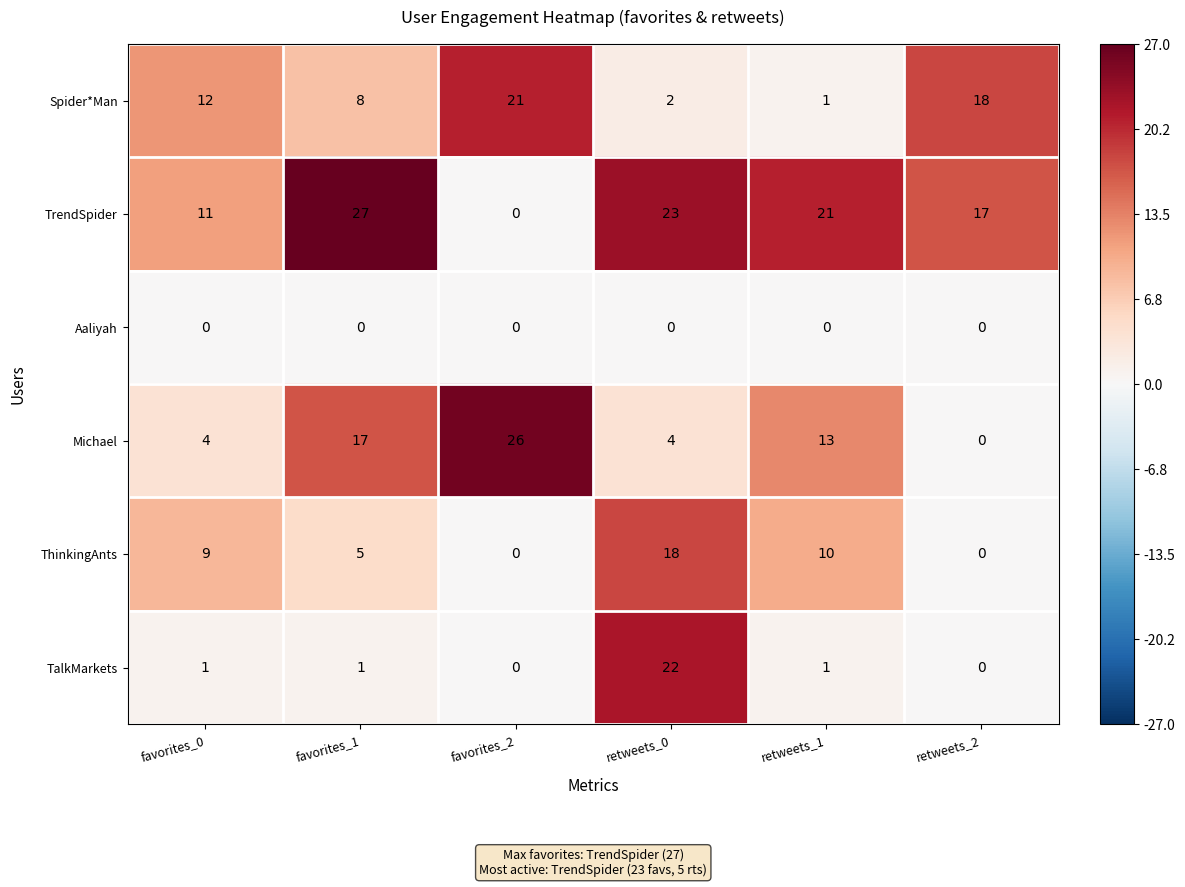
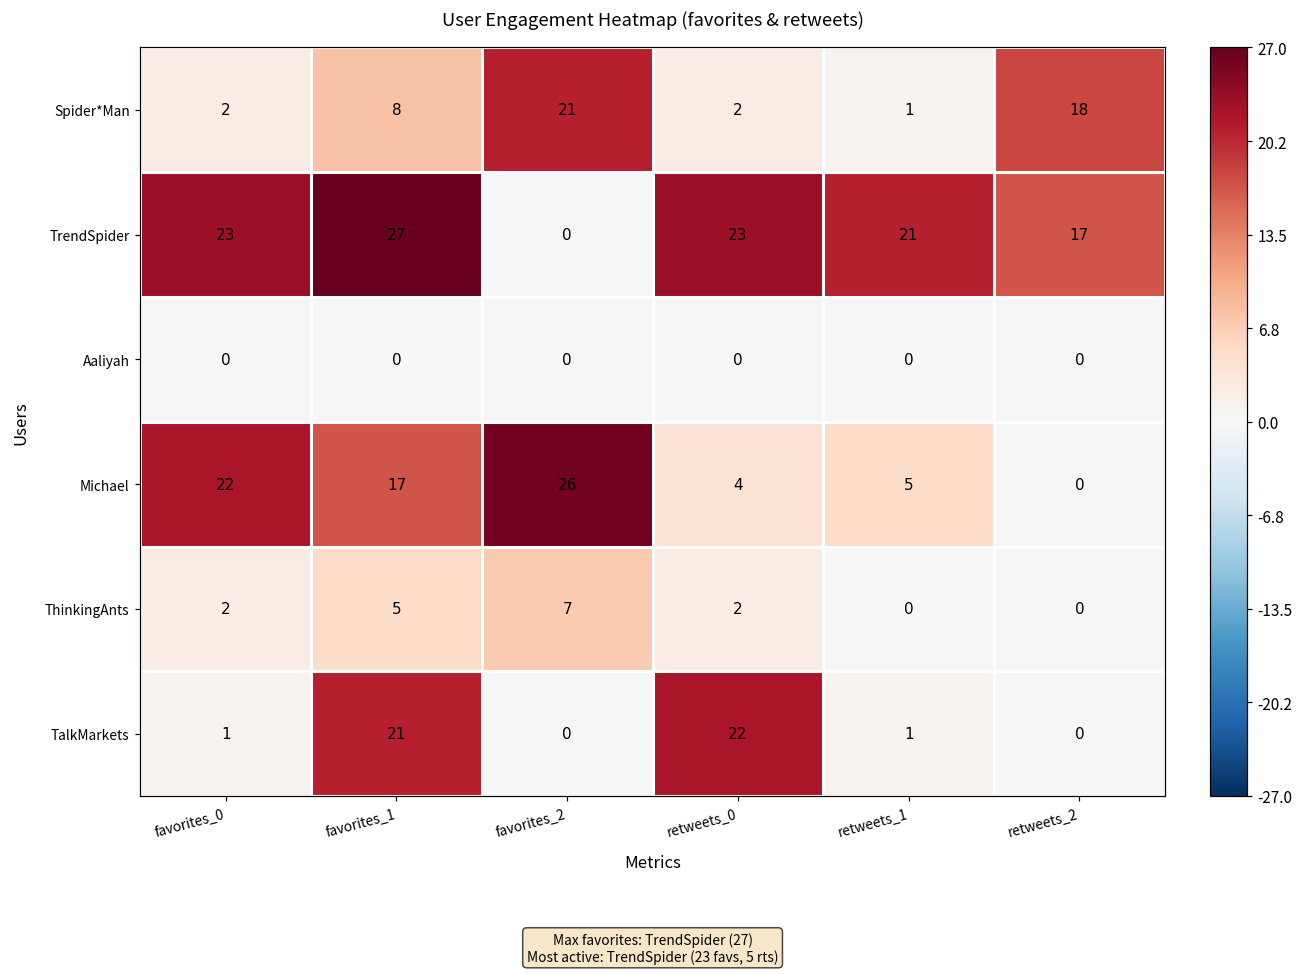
  {
    "Spider*Man": {
-     "favorites_0": 12,
+     "favorites_0": 2,
      "favorites_1": 8,
      "favorites_2": 21,
      "retweets_0": 2,
      "retweets_1": 1,
      "retweets_2": 18
    },
    "TrendSpider": {
-     "favorites_0": 11,
+     "favorites_0": 23,
      "favorites_1": 27,
      "favorites_2": 0,
      "retweets_0": 23,
      "retweets_1": 21,
      "retweets_2": 17
    },
    "Aaliyah": {
      "favorites_0": 0,
      "favorites_1": 0,
      "favorites_2": 0,
      "retweets_0": 0,
      "retweets_1": 0,
      "retweets_2": 0
    },
    "Michael": {
-     "favorites_0": 4,
+     "favorites_0": 22,
      "favorites_1": 17,
      "favorites_2": 26,
      "retweets_0": 4,
-     "retweets_1": 13,
+     "retweets_1": 5,
      "retweets_2": 0
    },
    "ThinkingAnts": {
-     "favorites_0": 9,
+     "favorites_0": 2,
      "favorites_1": 5,
-     "favorites_2": 0,
-     "retweets_0": 18,
-     "retweets_1": 10,
+     "favorites_2": 7,
+     "retweets_0": 2,
+     "retweets_1": 0,
      "retweets_2": 0
    },
    "TalkMarkets": {
      "favorites_0": 1,
-     "favorites_1": 1,
+     "favorites_1": 21,
      "favorites_2": 0,
      "retweets_0": 22,
      "retweets_1": 1,
      "retweets_2": 0
    }
  }
